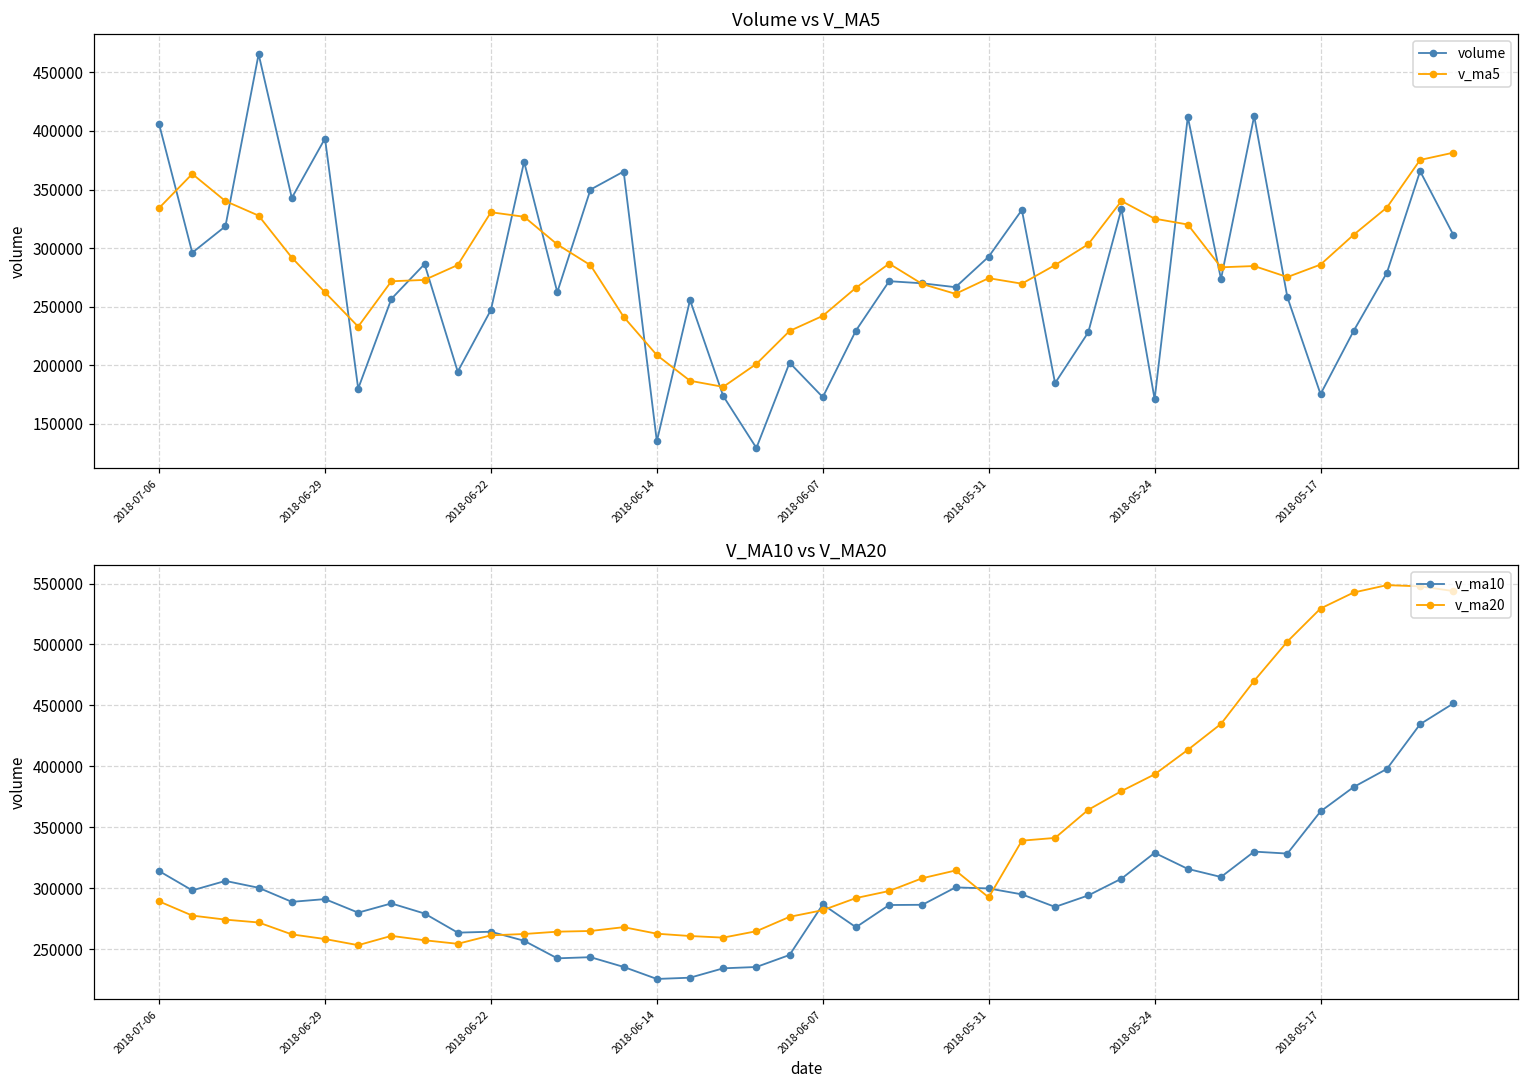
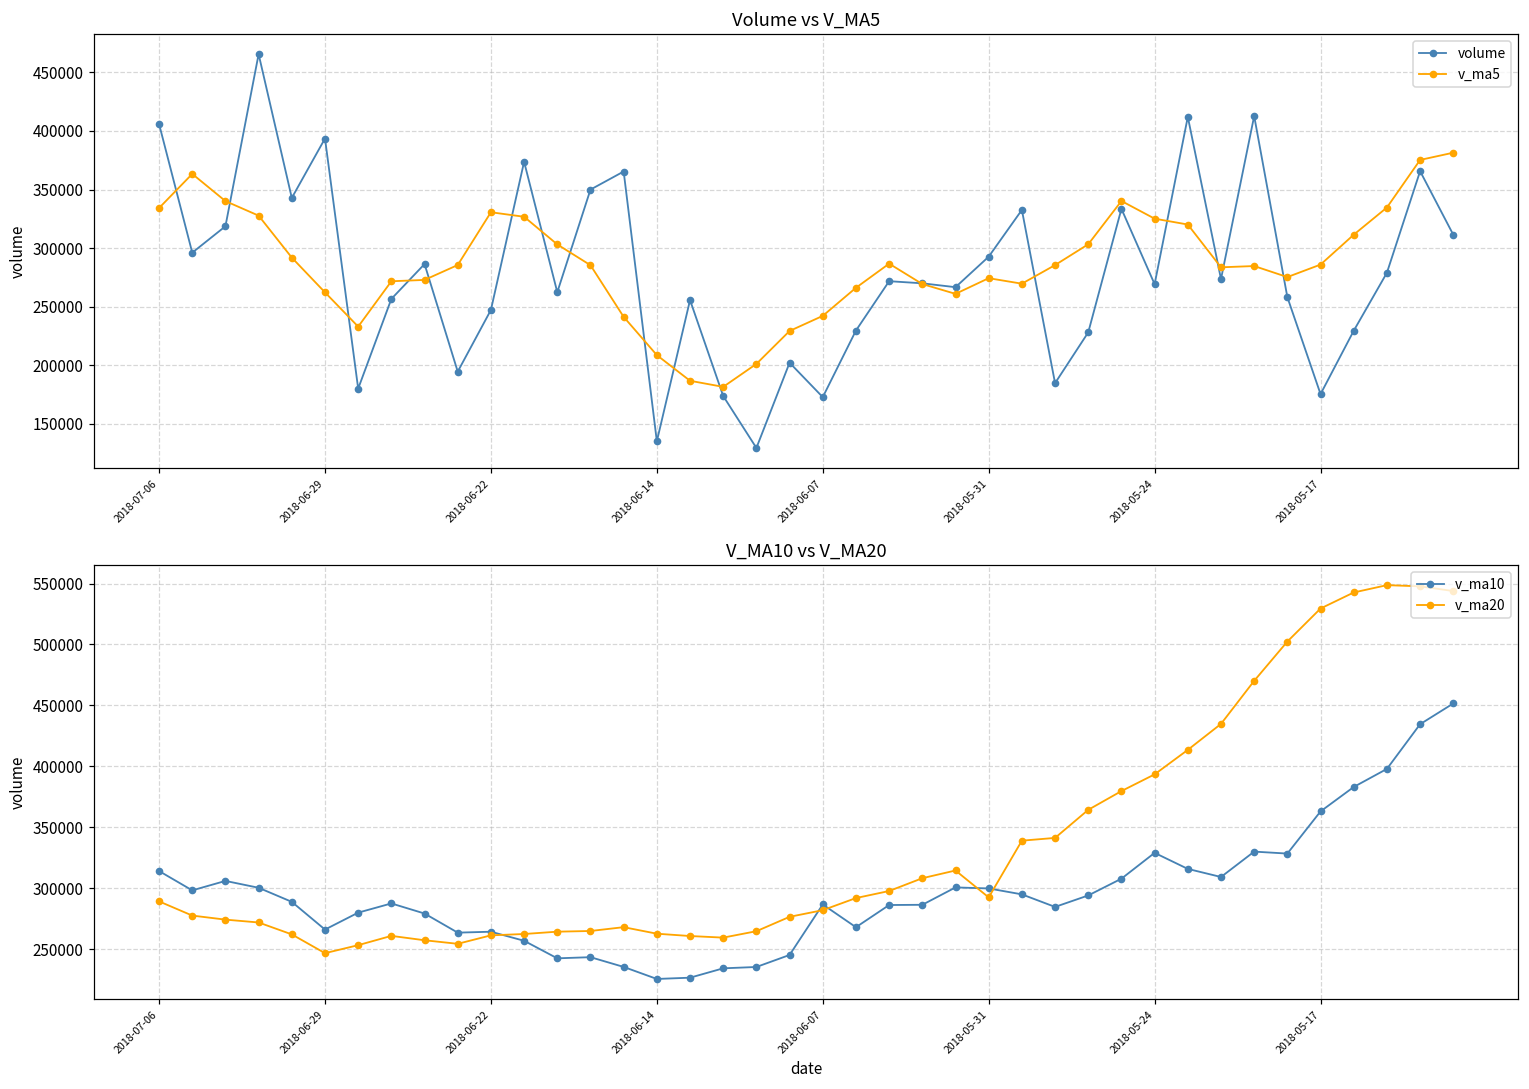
  {
    "Volume vs V_MA5": {
      "volume": {
        "2018-07-06": 406000,
        "2018-06-29": 394000,
        "2018-06-22": 247000,
        "2018-06-14": 135000,
        "2018-06-07": 173000,
        "2018-05-31": 293000,
-       "2018-05-24": 171000,
+       "2018-05-24": 269000,
        "2018-05-17": 175000
      },
      "v_ma5": {
        "2018-07-06": 334000,
        "2018-06-29": 262000,
        "2018-06-22": 331000,
        "2018-06-14": 209000,
        "2018-06-07": 242000,
        "2018-05-31": 274000,
        "2018-05-24": 325000,
        "2018-05-17": 286000
      }
    },
    "V_MA10 vs V_MA20": {
      "v_ma10": {
        "2018-07-06": 314000,
-       "2018-06-29": 291000,
+       "2018-06-29": 266000,
        "2018-06-22": 264000,
        "2018-06-14": 225000,
        "2018-06-07": 287000,
        "2018-05-31": 300000,
        "2018-05-24": 329000,
        "2018-05-17": 363000
      },
      "v_ma20": {
        "2018-07-06": 289000,
-       "2018-06-29": 258000,
+       "2018-06-29": 247000,
        "2018-06-22": 261000,
        "2018-06-14": 263000,
        "2018-06-07": 282000,
        "2018-05-31": 292000,
        "2018-05-24": 393000,
        "2018-05-17": 529000
      }
    }
  }
